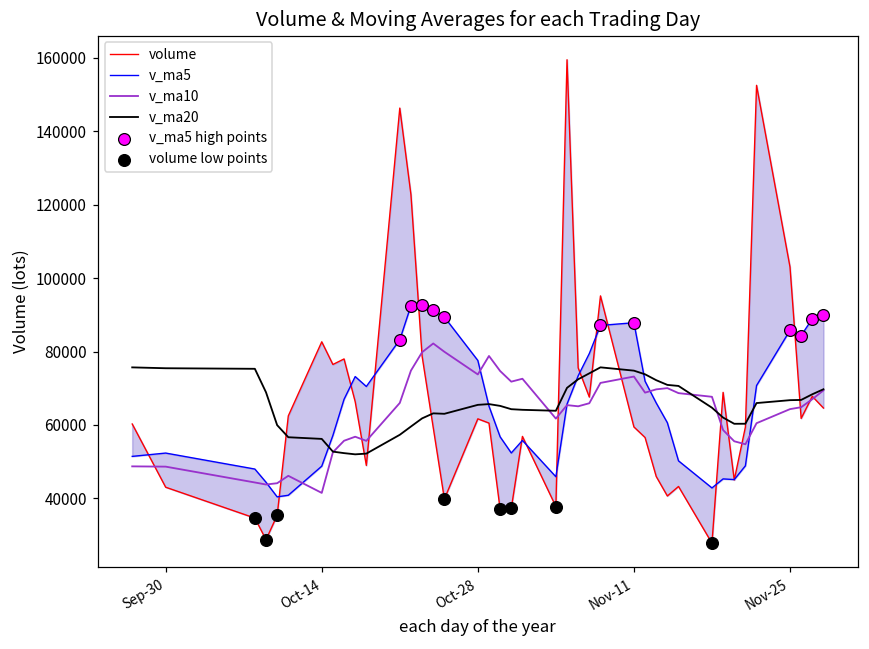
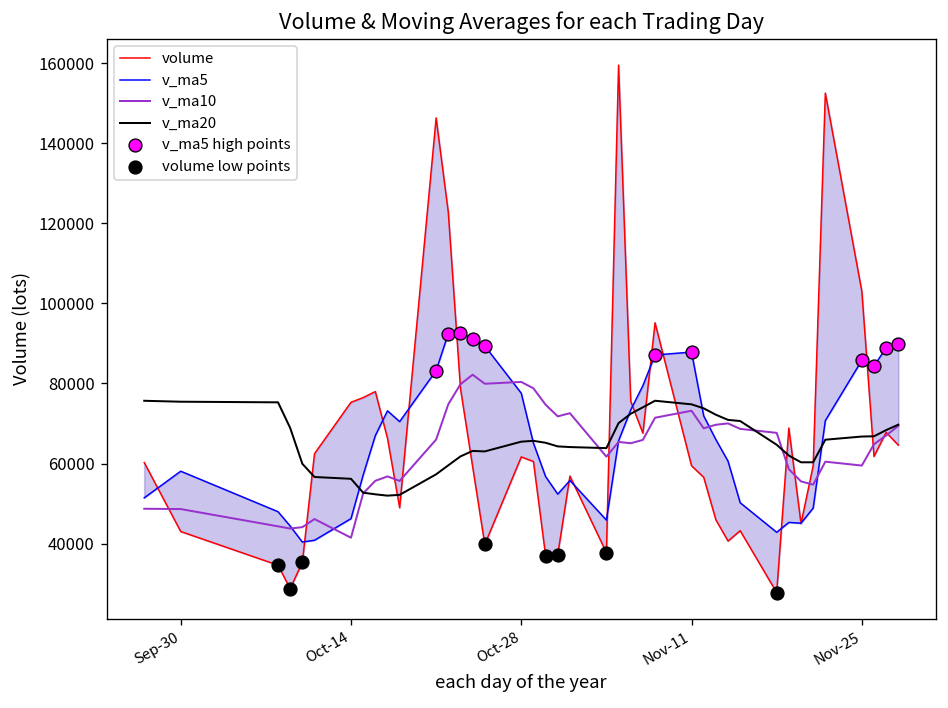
  {
    "volume": {
      "Sep-30": 43000,
-     "Oct-14": 83000,
+     "Oct-14": 75000,
      "Oct-28": 62000,
      "Nov-11": 59000
    },
    "v_ma5": {
-     "Sep-30": 52000,
-     "Oct-14": 49000
+     "Sep-30": 58000,
+     "Oct-14": 46000
    },
    "v_ma10": {
      "Sep-30": 49000,
      "Oct-14": 41000,
-     "Oct-28": 74000,
+     "Oct-28": 80000,
      "Nov-11": 73000,
-     "Nov-25": 64000
+     "Nov-25": 59000
    }
  }
